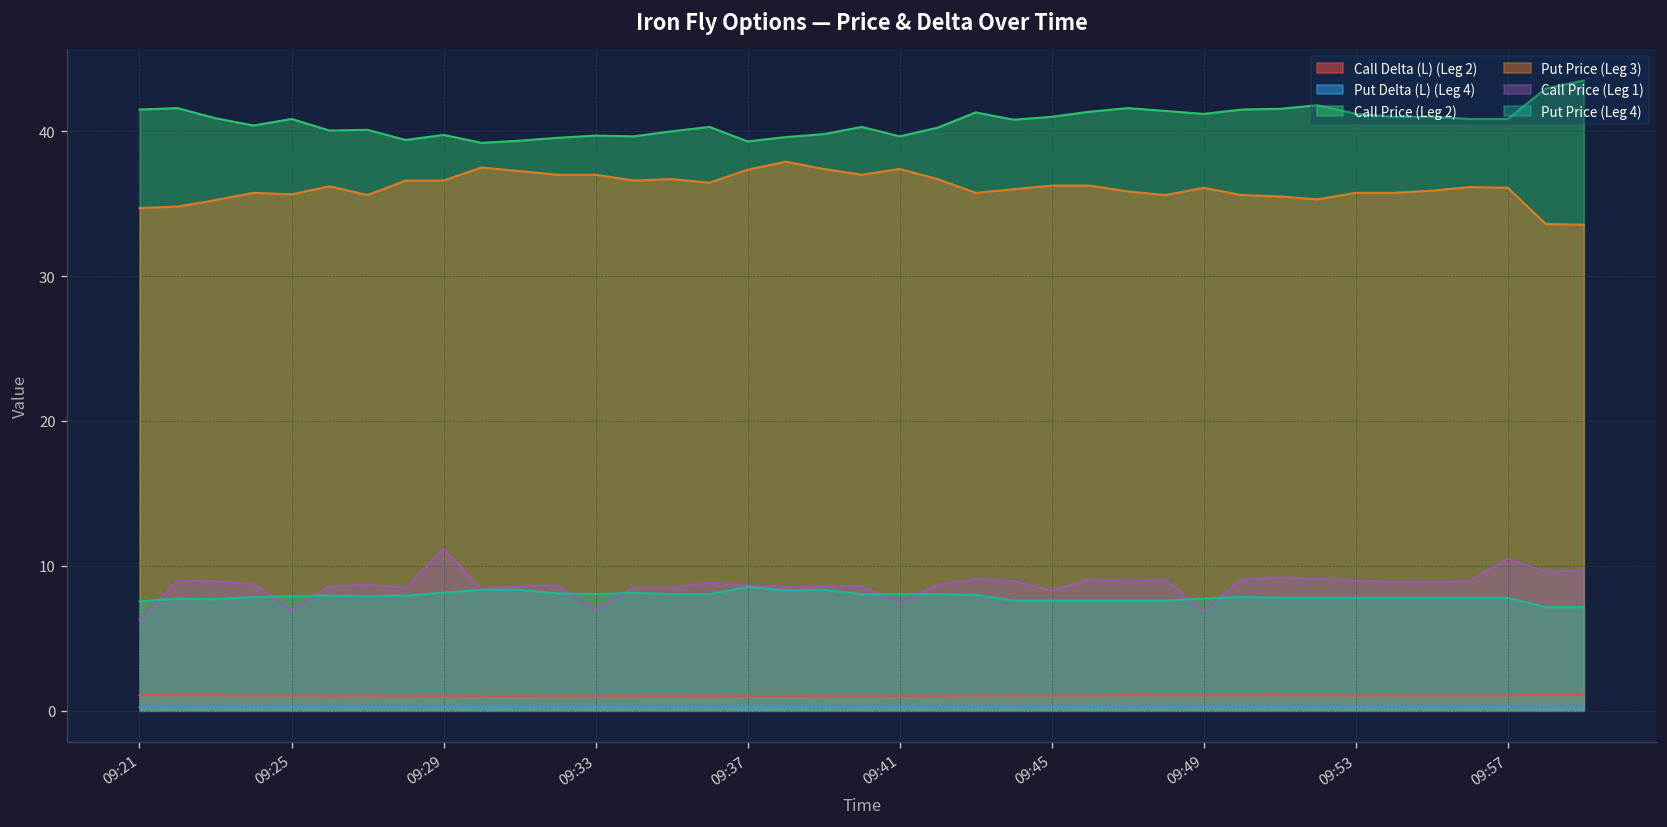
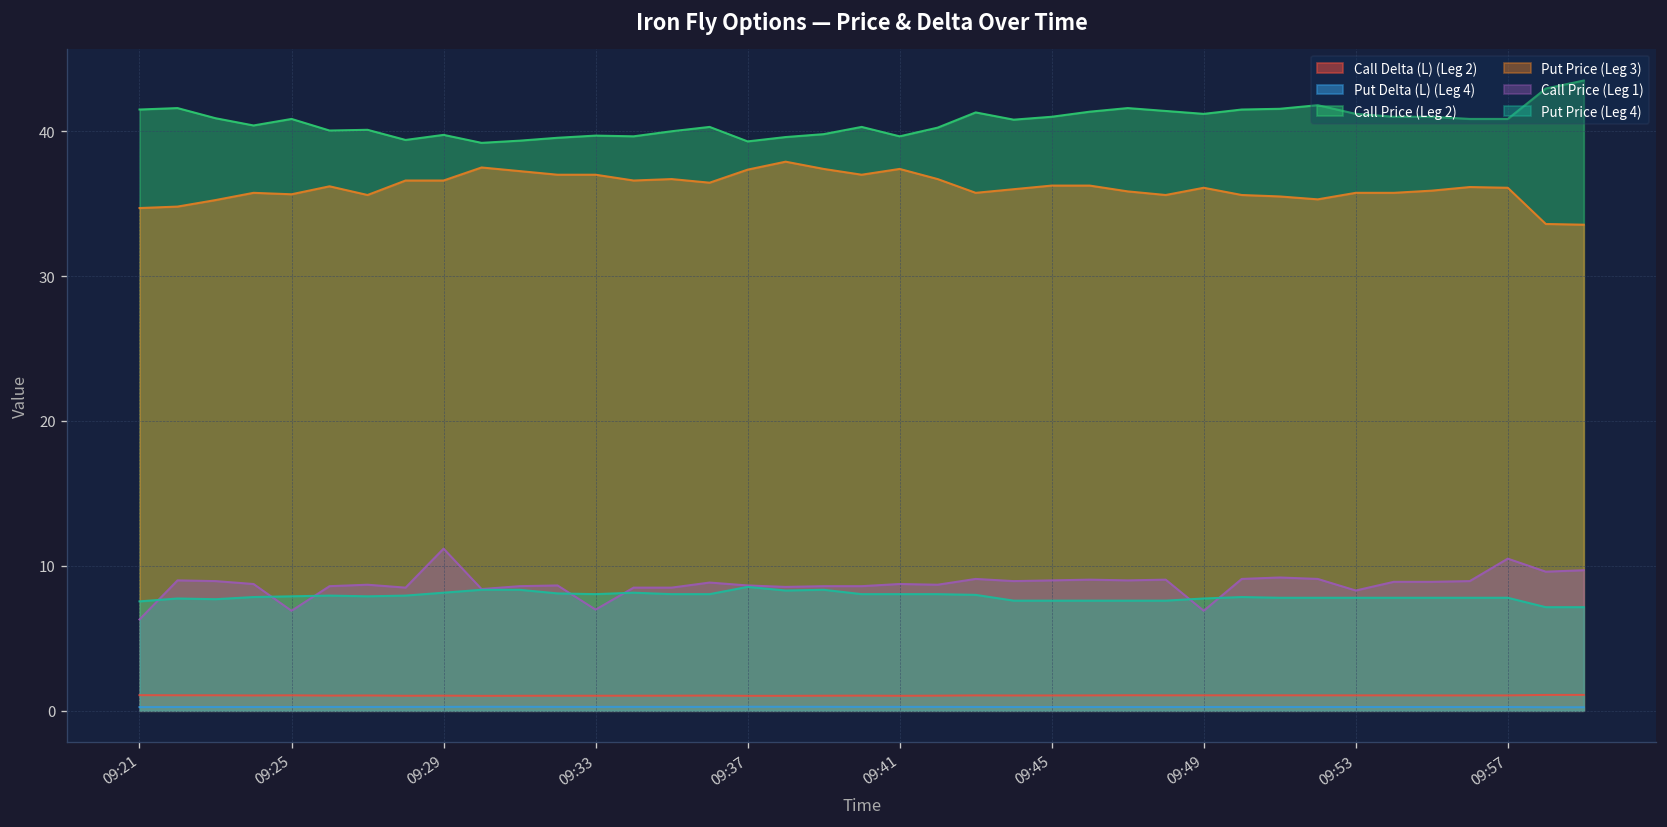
  {
    "Put Delta (L) (Leg 4)": {
      "09:21": 0.3,
      "09:25": 0.3,
      "09:29": 0.3,
      "09:33": 0.3,
      "09:37": 0.3,
      "09:41": 0.3,
      "09:45": 0.3,
      "09:49": 0.3,
      "09:53": 0.3,
      "09:57": 0.3
    },
    "Call Price (Leg 1)": {
      "09:21": 6.3,
      "09:25": 6.9,
      "09:29": 11.2,
      "09:33": 7.0,
-     "09:41": 7.5,
-     "09:45": 8.3,
+     "09:41": 8.8,
+     "09:45": 9.0,
      "09:49": 6.9,
-     "09:53": 9.0,
+     "09:53": 8.3,
      "09:57": 10.5
    }
  }
